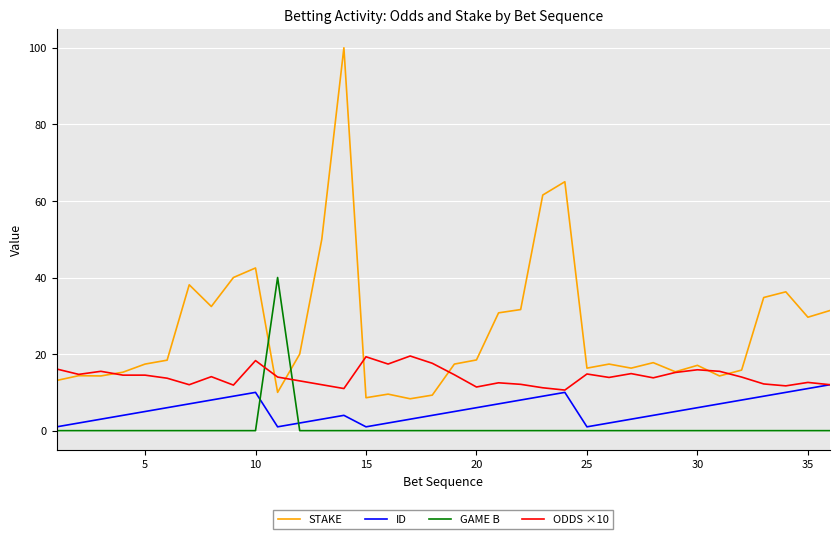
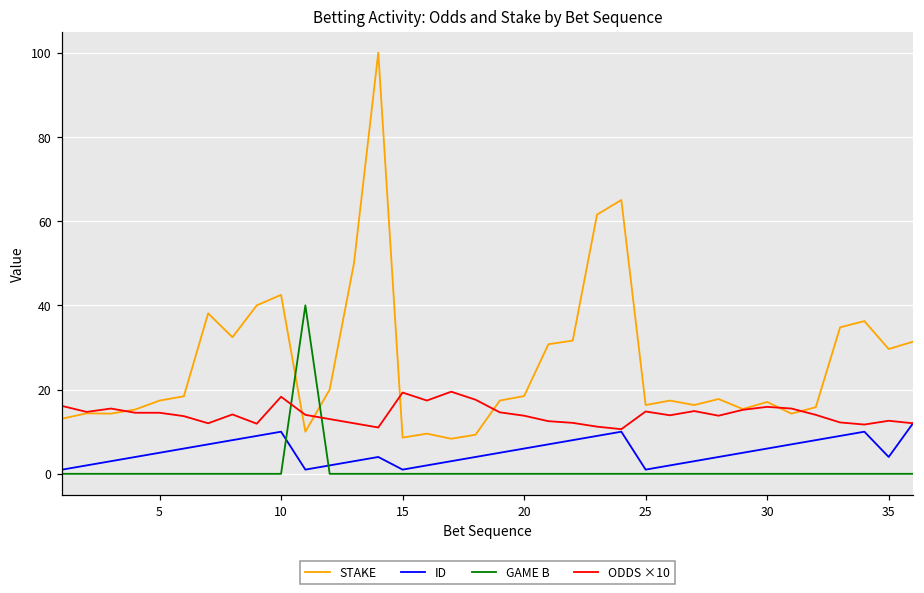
  {
    "STAKE": {
      "5": 17,
      "10": 42,
      "15": 9,
      "20": 18,
      "25": 16,
      "30": 17,
      "35": 30
    },
    "ID": {
      "5": 5,
      "10": 10,
      "15": 1,
      "20": 6,
      "25": 1,
      "30": 6,
-     "35": 11
+     "35": 4
    },
    "GAME B": {
      "5": 0,
      "10": 0,
      "15": 0,
      "20": 0,
      "25": 0,
      "30": 0,
      "35": 0
    },
    "ODDS ×10": {
      "5": 15,
      "10": 18,
      "15": 19,
-     "20": 11,
+     "20": 14,
      "25": 15,
      "30": 16,
      "35": 13
    }
  }
